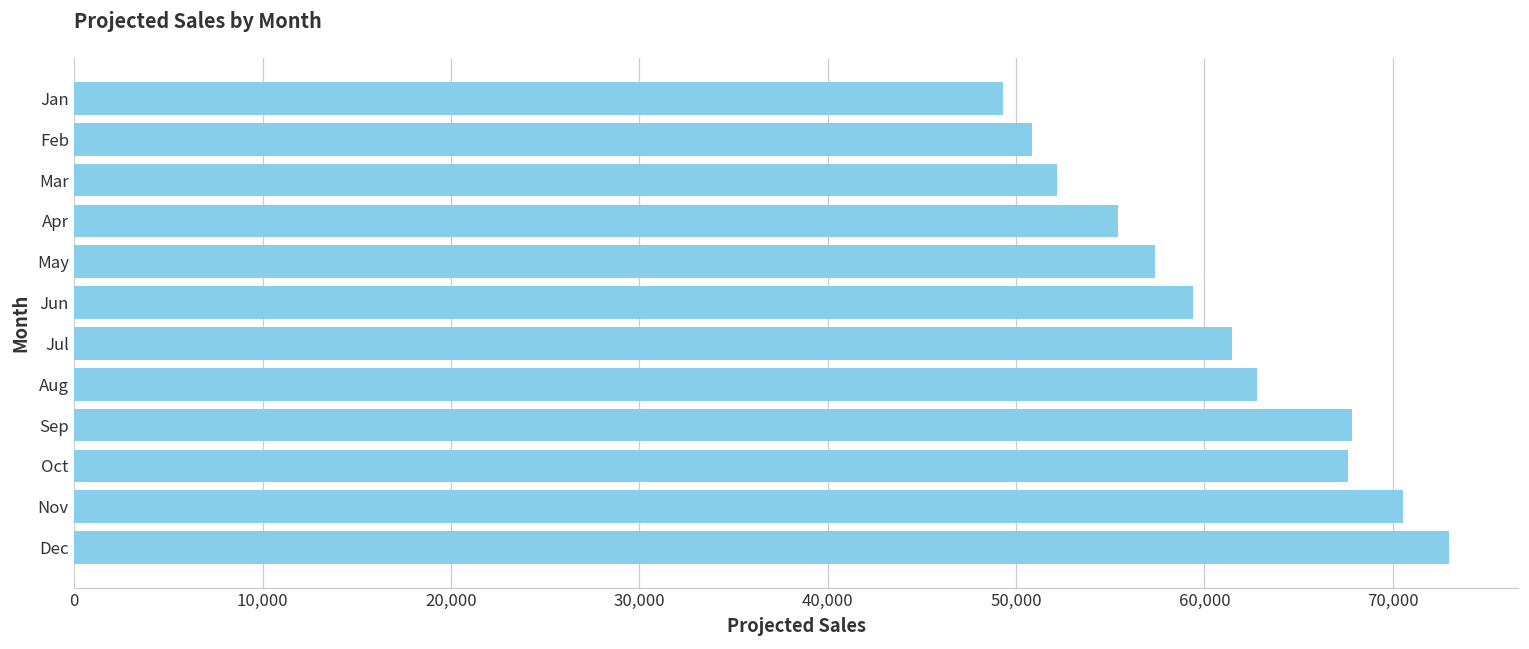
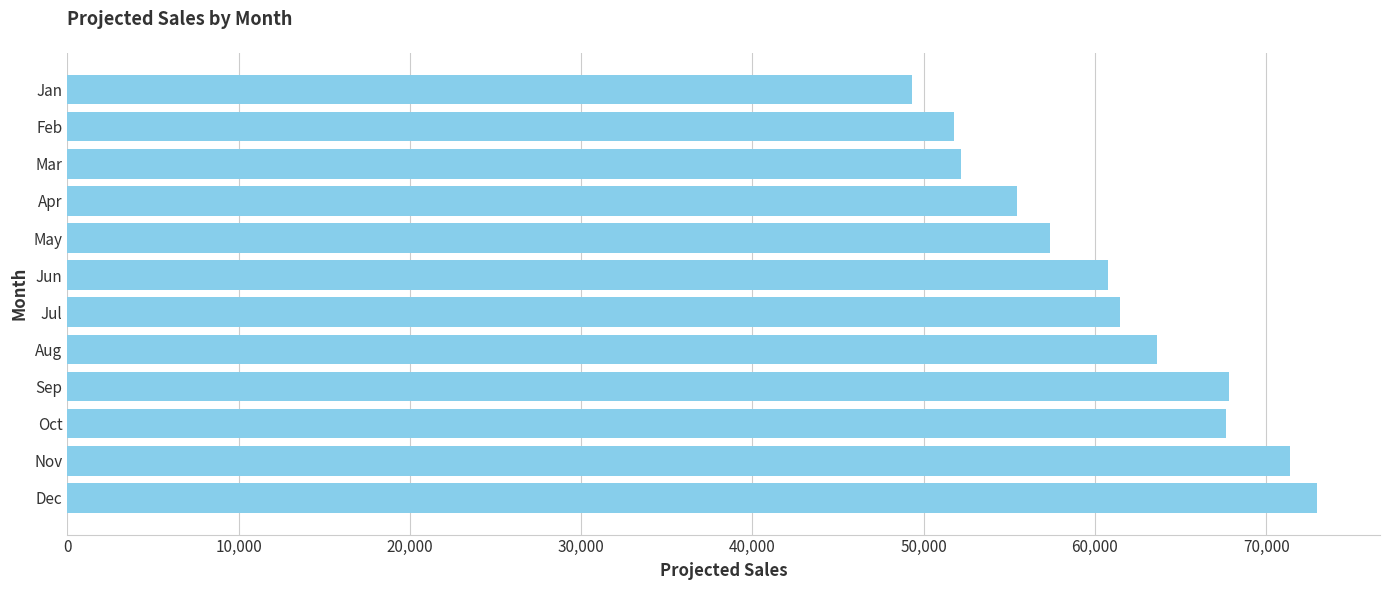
  {
    "Jan": "49,300",
-   "Feb": "50,900",
+   "Feb": "51,800",
    "Mar": "52,200",
    "Apr": "55,400",
    "May": "57,400",
-   "Jun": "59,400",
+   "Jun": "60,800",
    "Jul": "61,500",
-   "Aug": "62,800",
+   "Aug": "63,600",
    "Sep": "67,900",
    "Oct": "67,600",
-   "Nov": "70,500",
+   "Nov": "71,400",
    "Dec": "73,000"
  }
